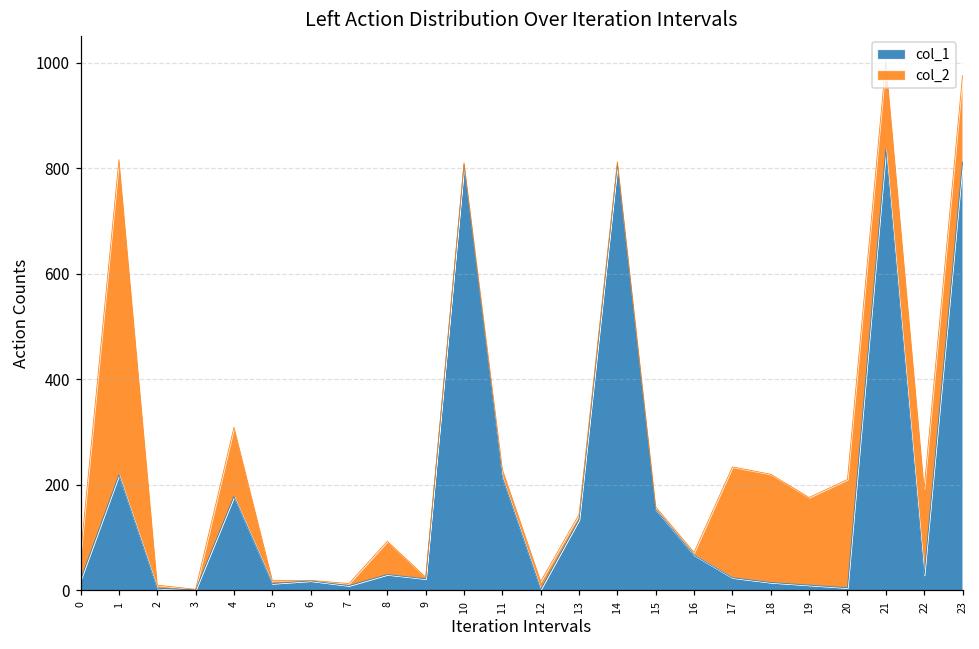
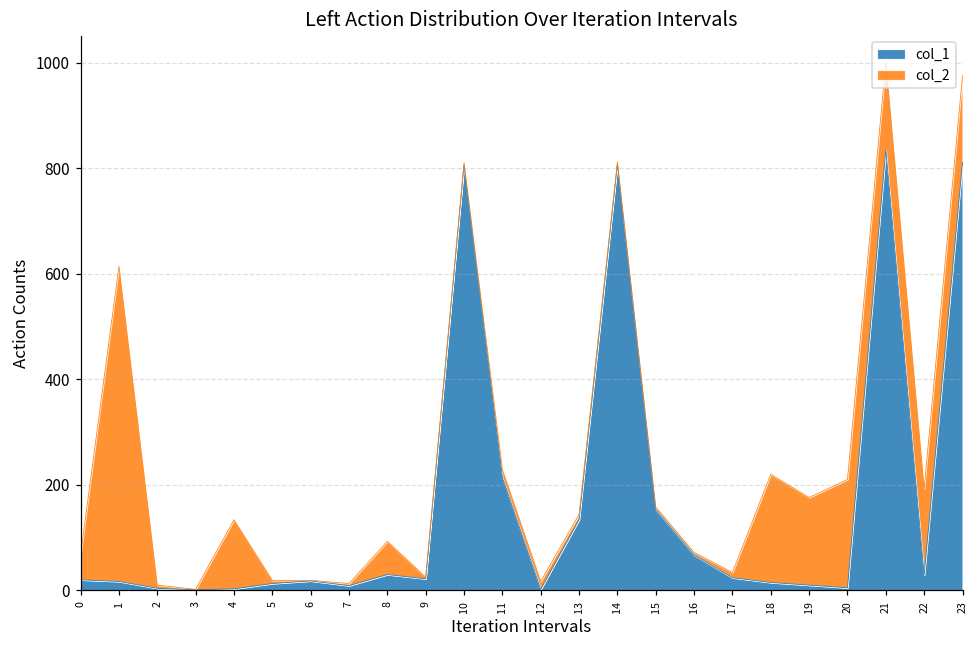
  {
    "col_1": {
      "0": 20,
-     "1": 220,
+     "1": 20,
      "2": 0,
-     "4": 180,
+     "4": 0,
      "5": 10,
      "8": 30,
      "11": 210,
      "12": 0,
      "13": 130,
      "17": 20,
      "18": 20,
      "19": 10,
      "20": 10,
      "21": 840,
      "22": 30,
      "23": 810
    },
    "col_2": {
      "0": 50,
      "1": 600,
      "2": 10,
      "4": 130,
      "5": 10,
      "8": 60,
      "11": 20,
      "12": 20,
      "13": 10,
-     "17": 210,
+     "17": 10,
      "18": 210,
      "19": 170,
      "20": 210,
      "22": 160,
      "23": 160
    }
  }
